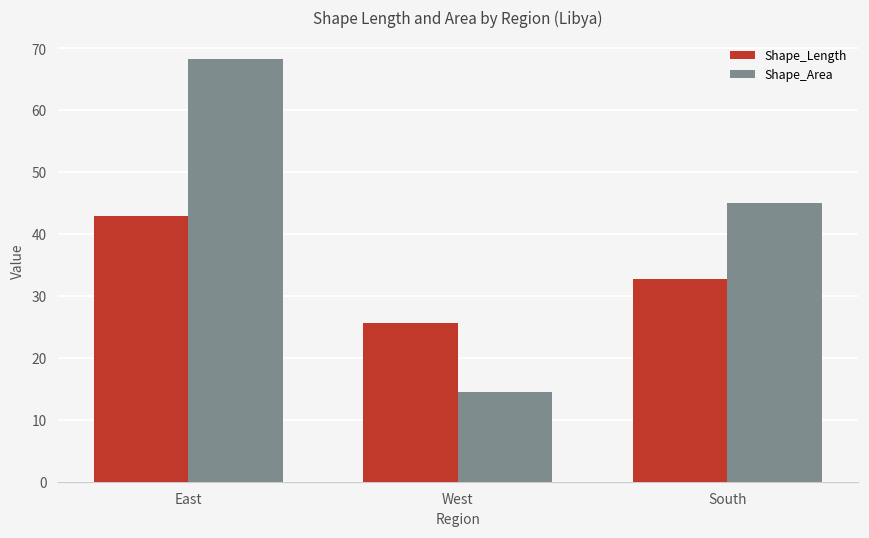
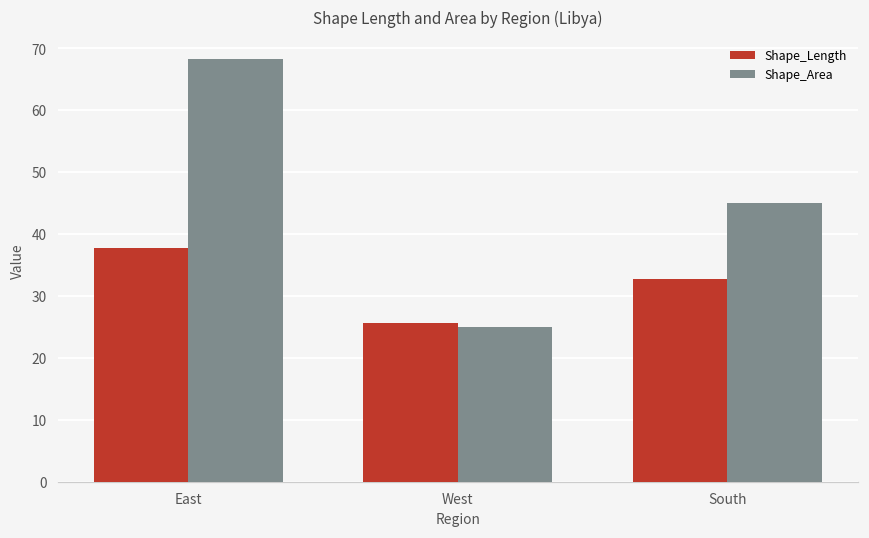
  {
    "Shape_Length": {
-     "East": 43,
+     "East": 38,
      "West": 26,
      "South": 33
    },
    "Shape_Area": {
      "East": 68,
-     "West": 14,
+     "West": 25,
      "South": 45
    }
  }
